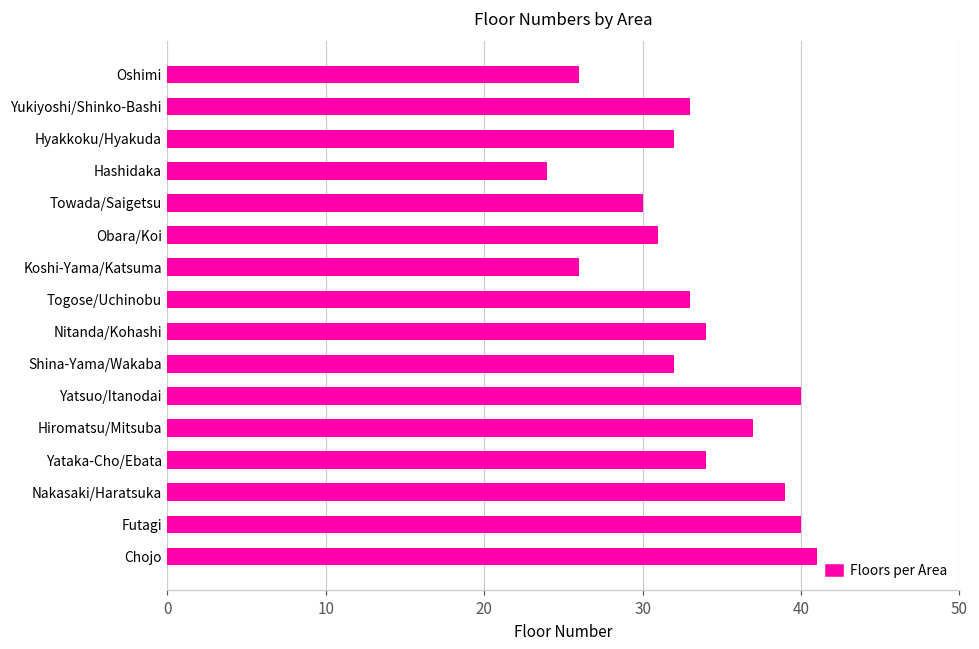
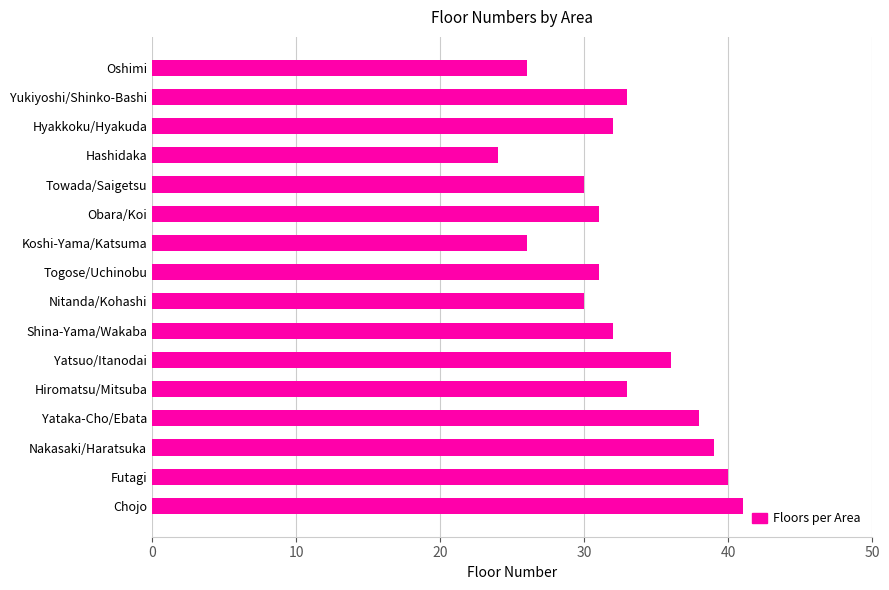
  {
    "Oshimi": 26,
    "Yukiyoshi/Shinko-Bashi": 33,
    "Hyakkoku/Hyakuda": 32,
    "Hashidaka": 24,
    "Towada/Saigetsu": 30,
    "Obara/Koi": 31,
    "Koshi-Yama/Katsuma": 26,
-   "Togose/Uchinobu": 33,
-   "Nitanda/Kohashi": 34,
+   "Togose/Uchinobu": 31,
+   "Nitanda/Kohashi": 30,
    "Shina-Yama/Wakaba": 32,
-   "Yatsuo/Itanodai": 40,
-   "Hiromatsu/Mitsuba": 37,
-   "Yataka-Cho/Ebata": 34,
+   "Yatsuo/Itanodai": 36,
+   "Hiromatsu/Mitsuba": 33,
+   "Yataka-Cho/Ebata": 38,
    "Nakasaki/Haratsuka": 39,
    "Futagi": 40,
    "Chojo": 41
  }
